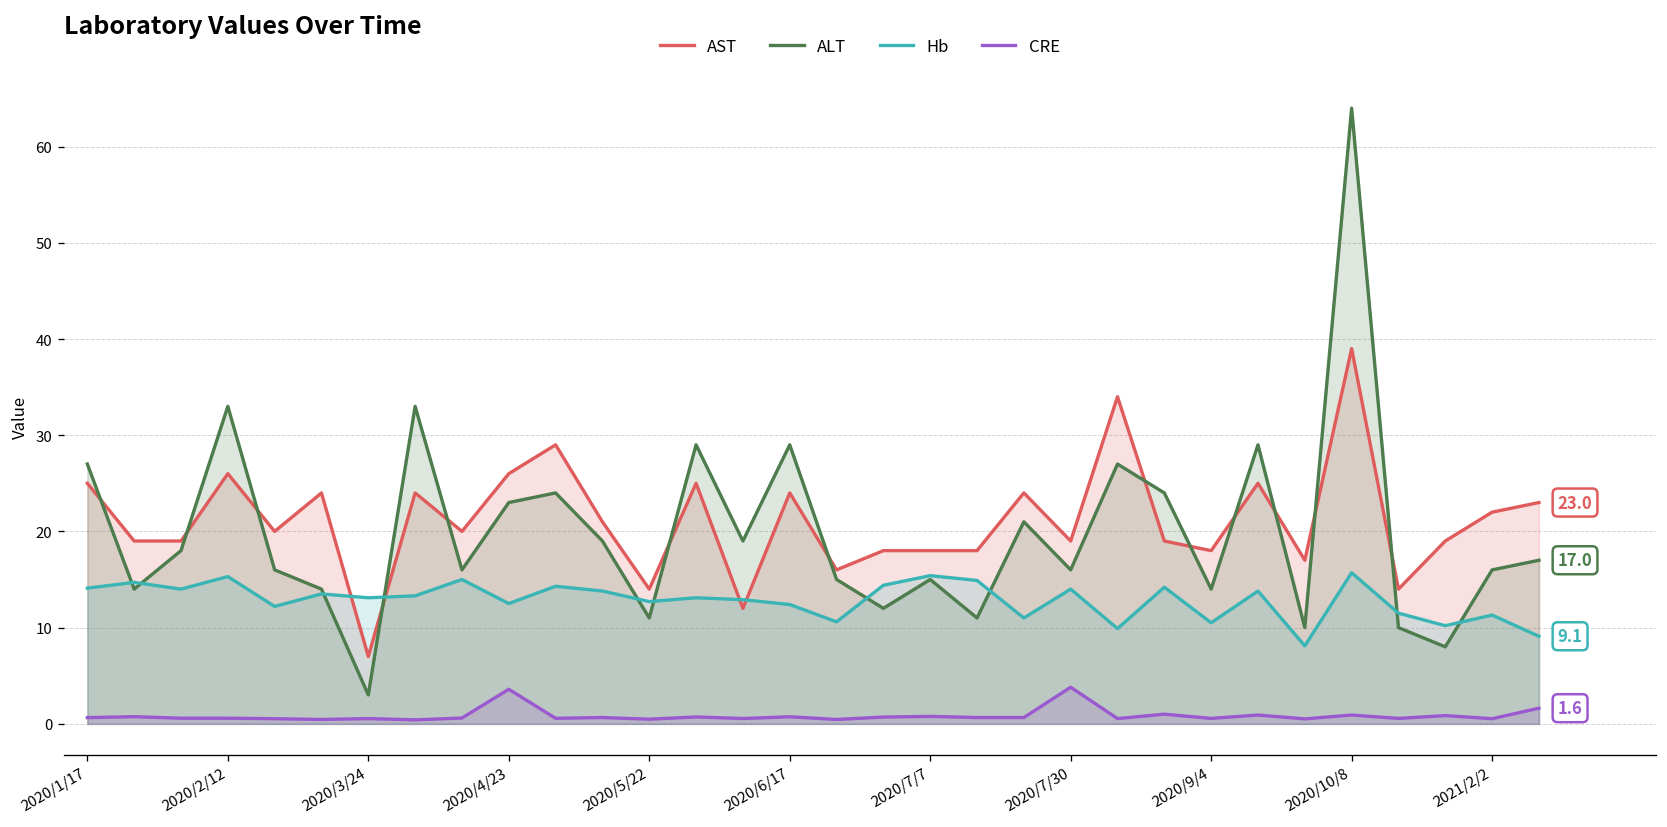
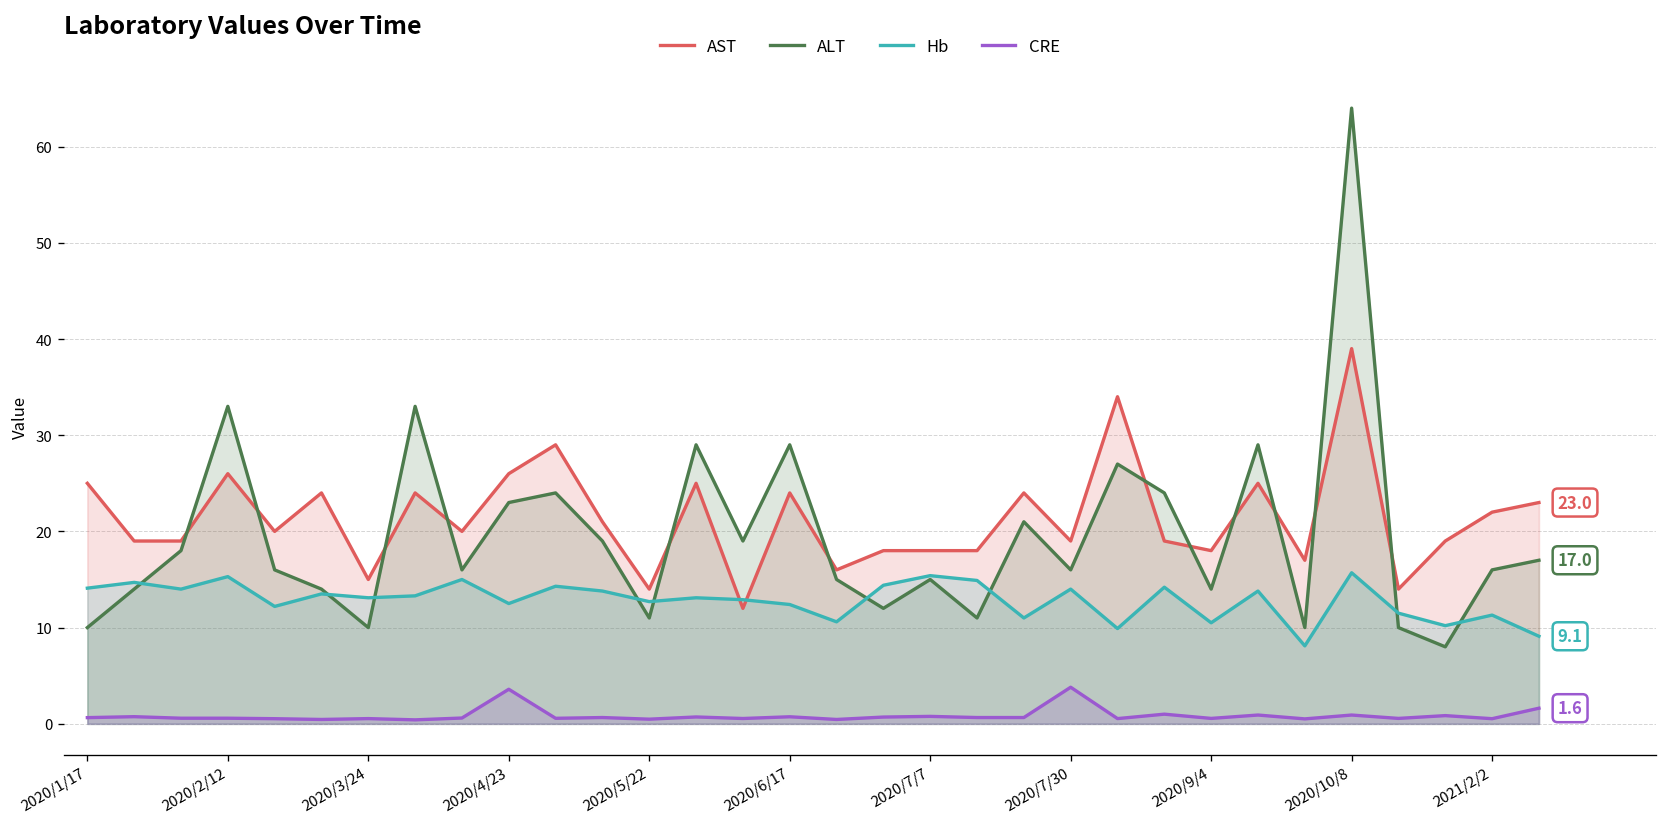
  {
    "AST": {
      "2020/1/17": 25,
      "2020/2/12": 26,
-     "2020/3/24": 7,
+     "2020/3/24": 15,
      "2020/4/23": 26,
      "2020/5/22": 14,
      "2020/6/17": 24,
      "2020/7/7": 18,
      "2020/7/30": 19,
      "2020/9/4": 18,
      "2020/10/8": 39,
      "2021/2/2": 22
    },
    "ALT": {
-     "2020/1/17": 27,
+     "2020/1/17": 10,
      "2020/2/12": 33,
-     "2020/3/24": 3,
+     "2020/3/24": 10,
      "2020/4/23": 23,
      "2020/5/22": 11,
      "2020/6/17": 29,
      "2020/7/7": 15,
      "2020/7/30": 16,
      "2020/9/4": 14,
      "2020/10/8": 64,
      "2021/2/2": 16
    },
    "Hb": {
      "2020/1/17": 14,
      "2020/2/12": 15,
      "2020/3/24": 13,
      "2020/4/23": 13,
      "2020/5/22": 13,
      "2020/6/17": 12,
      "2020/7/7": 15,
      "2020/7/30": 14,
      "2020/9/4": 11,
      "2020/10/8": 16,
      "2021/2/2": 11
    },
    "CRE": {
      "2020/1/17": 1,
      "2020/2/12": 1,
      "2020/3/24": 1,
      "2020/4/23": 4,
      "2020/5/22": 0,
      "2020/6/17": 1,
      "2020/7/7": 1,
      "2020/7/30": 4,
      "2020/9/4": 1,
      "2020/10/8": 1,
      "2021/2/2": 1
    }
  }
